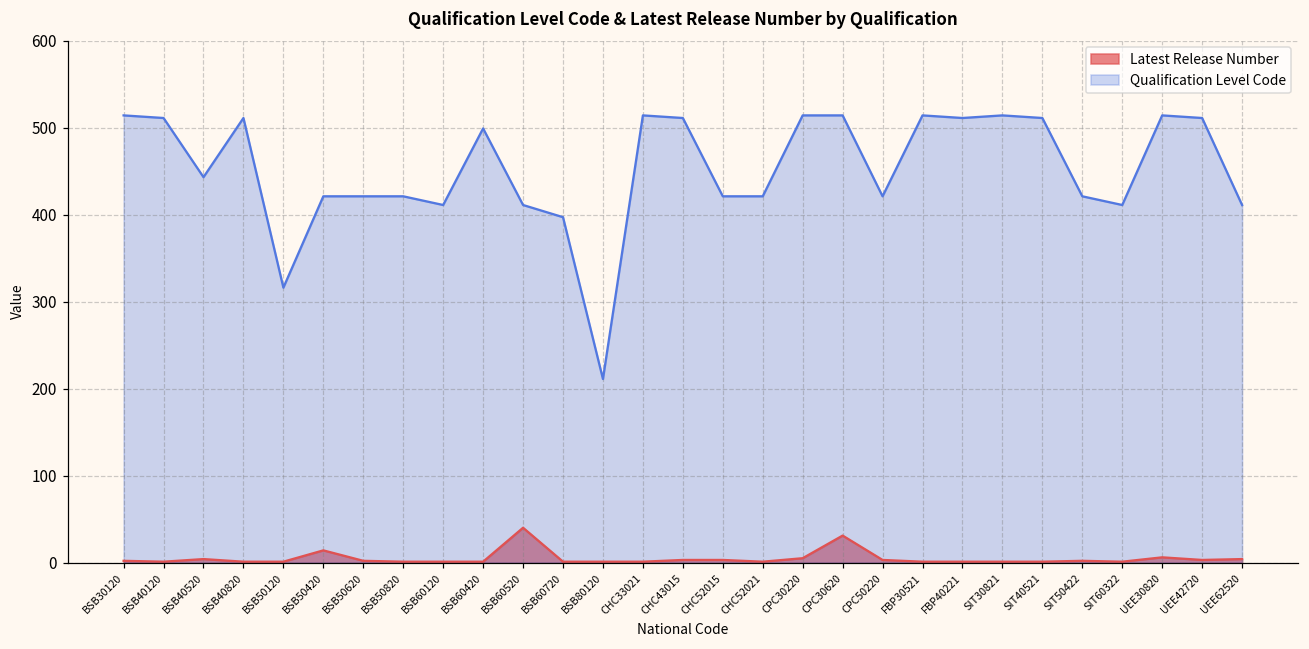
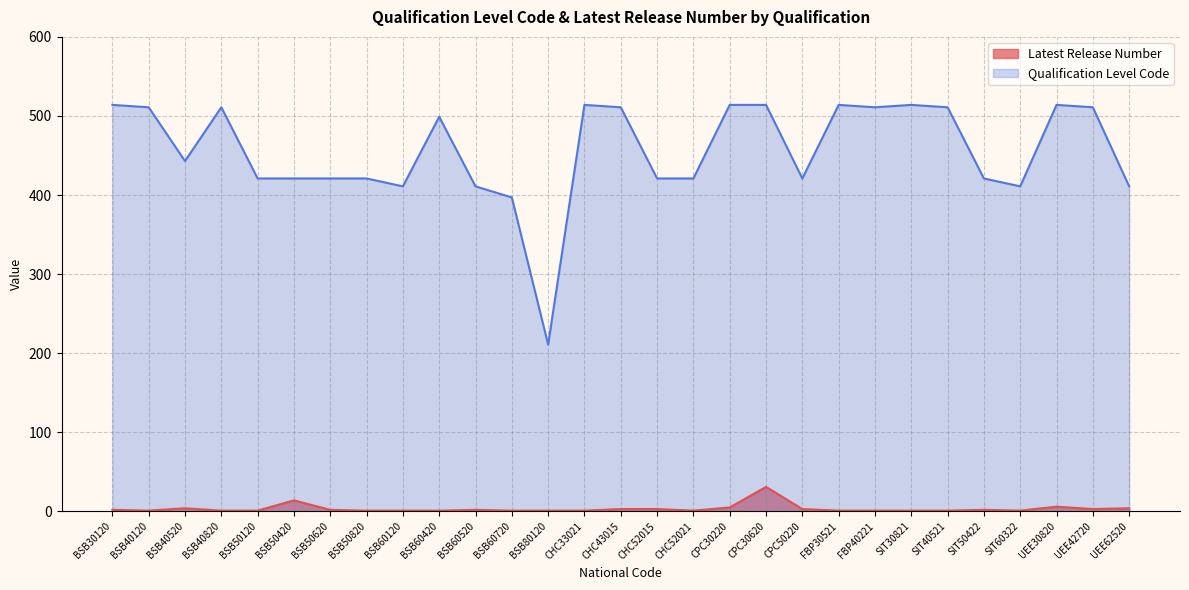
  {
    "Latest Release Number": {
      "BSB30120": 0,
      "BSB40120": 0,
      "BSB40520": 0,
      "BSB40820": 0,
      "BSB50120": 0,
      "BSB50420": 10,
      "BSB50620": 0,
      "BSB50820": 0,
      "BSB60120": 0,
      "BSB60420": 0,
-     "BSB60520": 40,
+     "BSB60520": 0,
      "BSB60720": 0,
      "BSB80120": 0,
      "CHC33021": 0,
      "CHC43015": 0,
      "CHC52015": 0,
      "CHC52021": 0,
      "CPC30220": 10,
      "CPC30620": 30,
      "CPC50220": 0,
      "FBP30521": 0,
      "FBP40221": 0,
      "SIT30821": 0,
      "SIT40521": 0,
      "SIT50422": 0,
      "SIT60322": 0,
      "UEE30820": 10,
      "UEE42720": 0,
      "UEE62520": 0
    },
    "Qualification Level Code": {
      "BSB30120": 510,
      "BSB40120": 510,
      "BSB40520": 440,
      "BSB40820": 510,
-     "BSB50120": 320,
+     "BSB50120": 420,
      "BSB50420": 420,
      "BSB50620": 420,
      "BSB50820": 420,
      "BSB60120": 410,
      "BSB60420": 500,
      "BSB60520": 410,
      "BSB60720": 400,
      "BSB80120": 210,
      "CHC33021": 510,
      "CHC43015": 510,
      "CHC52015": 420,
      "CHC52021": 420,
      "CPC30220": 510,
      "CPC30620": 510,
      "CPC50220": 420,
      "FBP30521": 510,
      "FBP40221": 510,
      "SIT30821": 510,
      "SIT40521": 510,
      "SIT50422": 420,
      "SIT60322": 410,
      "UEE30820": 510,
      "UEE42720": 510,
      "UEE62520": 410
    }
  }
